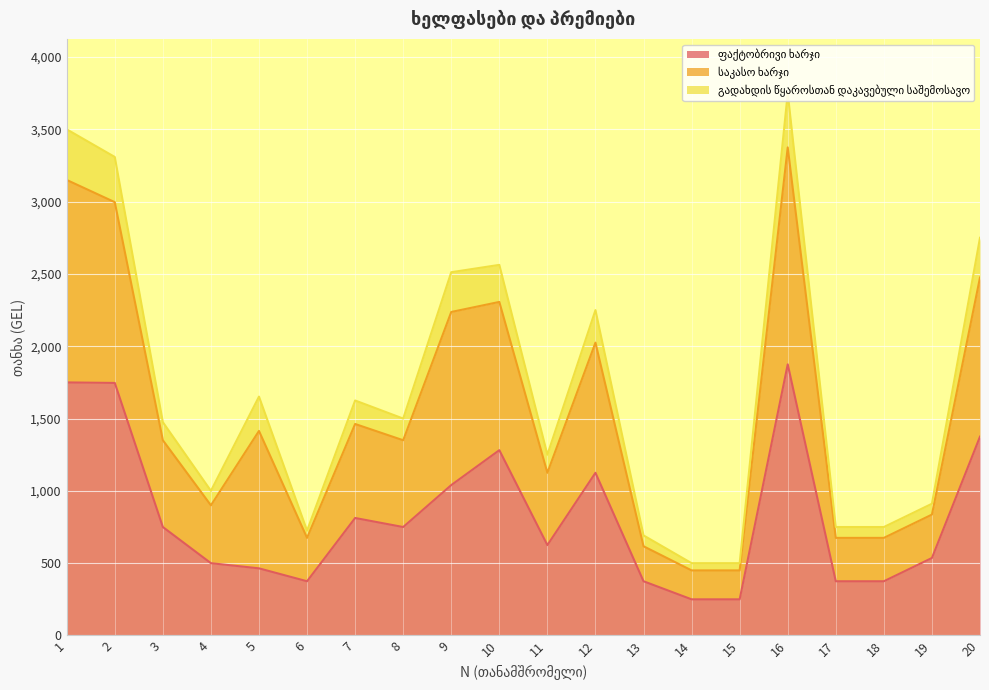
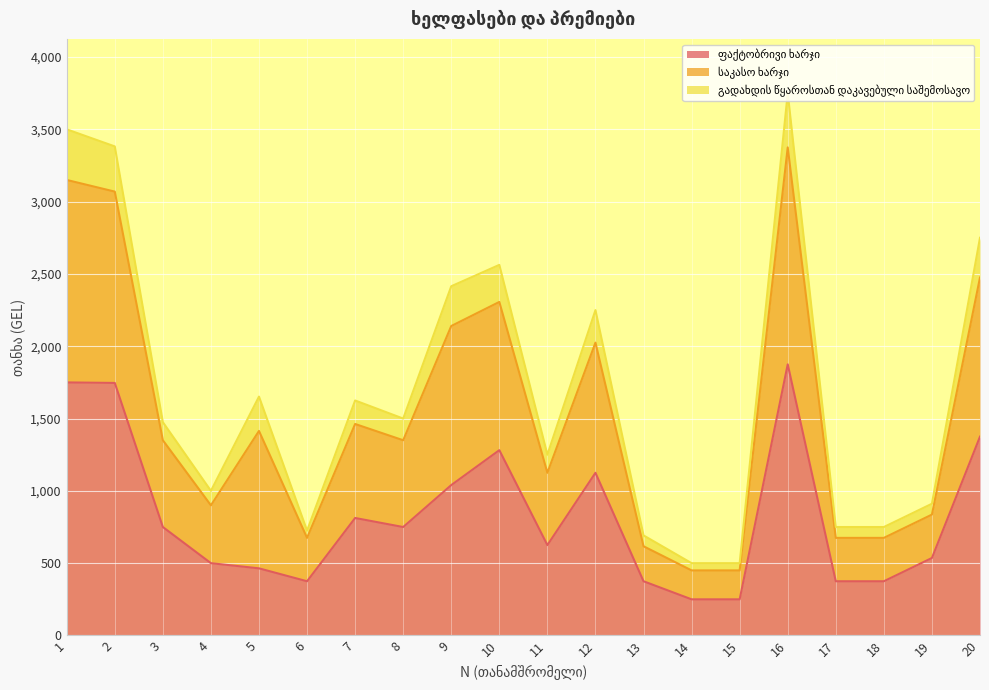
  {
    "ფაქტობრივი ხარჯი": {
      "1": "1,750",
      "2": "1,750",
      "3": "750",
      "4": "500",
      "5": "460",
      "6": "380",
      "7": "810",
      "8": "750",
      "9": "1,040",
      "10": "1,280",
      "11": "630",
      "12": "1,130",
      "13": "380",
      "14": "250",
      "15": "250",
      "16": "1,880",
      "17": "380",
      "18": "380",
      "19": "540",
      "20": "1,380"
    },
    "საკასო ხარჯი": {
      "1": "1,400",
-     "2": "1,250",
+     "2": "1,320",
      "3": "600",
      "4": "400",
      "5": "950",
      "6": "300",
      "7": "650",
      "8": "600",
-     "9": "1,200",
+     "9": "1,100",
      "10": "1,030",
      "11": "500",
      "12": "900",
      "13": "240",
      "14": "200",
      "15": "200",
      "16": "1,500",
      "17": "300",
      "18": "300",
      "19": "300",
      "20": "1,100"
    },
    "გადახდის წყაროსთან დაკავებული საშემოსავო": {
      "1": "350",
      "2": "310",
      "3": "130",
      "4": "100",
      "5": "240",
      "6": "50",
      "7": "160",
      "8": "150",
      "9": "280",
      "10": "260",
      "11": "130",
      "12": "230",
      "13": "80",
      "14": "50",
      "15": "50",
      "17": "80",
      "18": "80",
      "19": "80",
      "20": "280"
    }
  }
